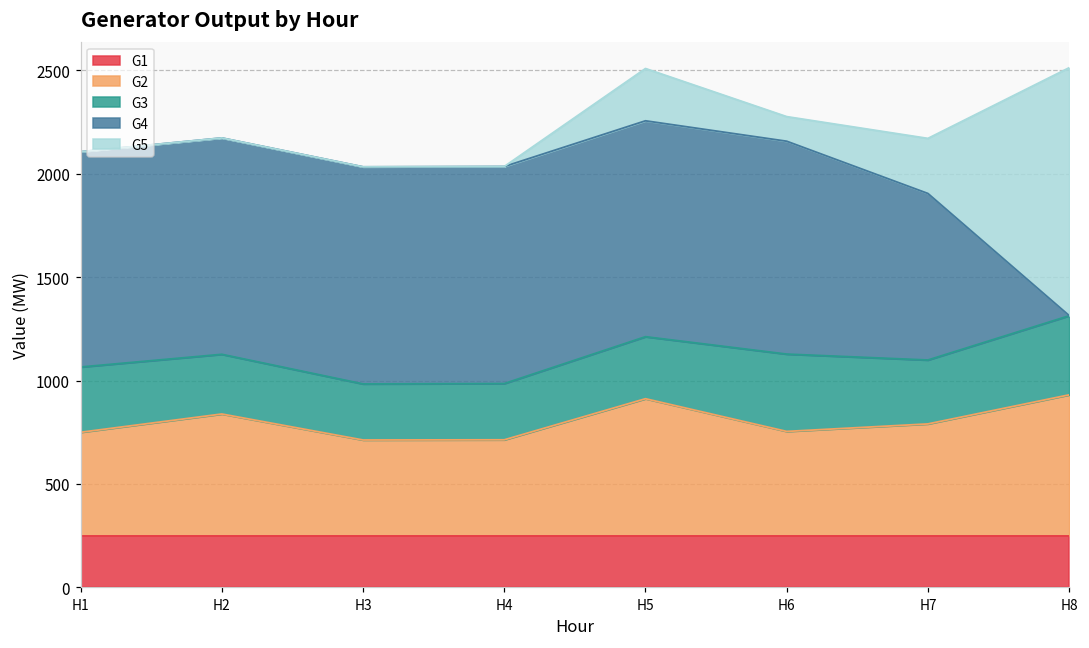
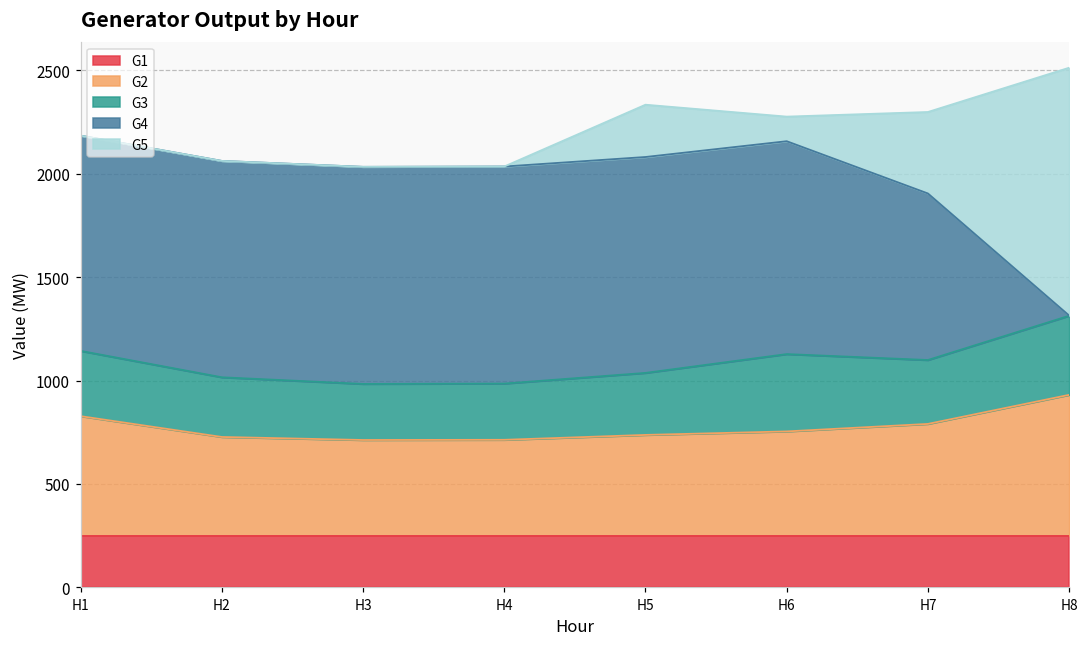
  {
    "G1": {
      "H1": 250,
      "H2": 250,
      "H3": 250,
      "H4": 250,
      "H5": 250,
      "H6": 250,
      "H7": 250,
      "H8": 250
    },
    "G2": {
-     "H1": 750,
-     "H2": 840,
-     "H5": 910
+     "H1": 830,
+     "H2": 730,
+     "H5": 740
    },
    "G5": {
      "H5": 250,
-     "H7": 270
+     "H7": 390
    }
  }
